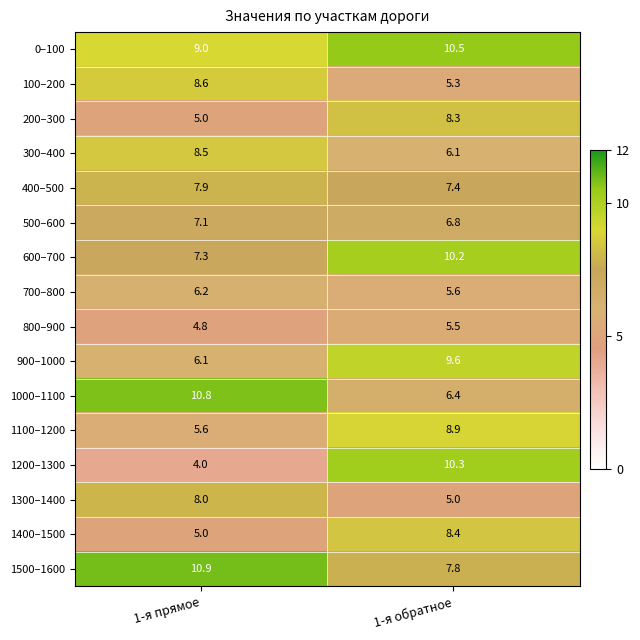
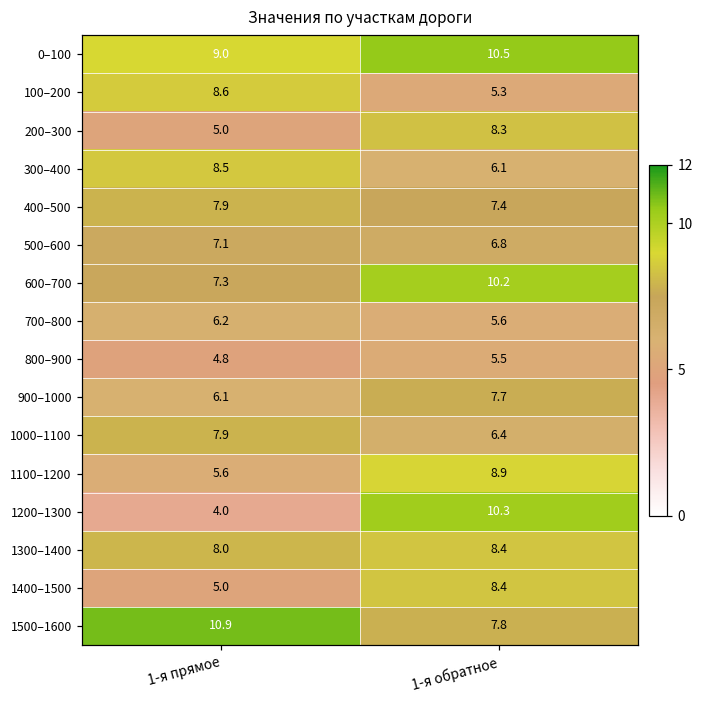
  {
    "0–100": {
      "1-я прямое": 9.0,
      "1-я обратное": 10.5
    },
    "100–200": {
      "1-я прямое": 8.6,
      "1-я обратное": 5.3
    },
    "200–300": {
      "1-я прямое": 5.0,
      "1-я обратное": 8.3
    },
    "300–400": {
      "1-я прямое": 8.5,
      "1-я обратное": 6.1
    },
    "400–500": {
      "1-я прямое": 7.9,
      "1-я обратное": 7.4
    },
    "500–600": {
      "1-я прямое": 7.1,
      "1-я обратное": 6.8
    },
    "600–700": {
      "1-я прямое": 7.3,
      "1-я обратное": 10.2
    },
    "700–800": {
      "1-я прямое": 6.2,
      "1-я обратное": 5.6
    },
    "800–900": {
      "1-я прямое": 4.8,
      "1-я обратное": 5.5
    },
    "900–1000": {
      "1-я прямое": 6.1,
-     "1-я обратное": 9.6
+     "1-я обратное": 7.7
    },
    "1000–1100": {
-     "1-я прямое": 10.8,
+     "1-я прямое": 7.9,
      "1-я обратное": 6.4
    },
    "1100–1200": {
      "1-я прямое": 5.6,
      "1-я обратное": 8.9
    },
    "1200–1300": {
      "1-я прямое": 4.0,
      "1-я обратное": 10.3
    },
    "1300–1400": {
      "1-я прямое": 8.0,
-     "1-я обратное": 5.0
+     "1-я обратное": 8.4
    },
    "1400–1500": {
      "1-я прямое": 5.0,
      "1-я обратное": 8.4
    },
    "1500–1600": {
      "1-я прямое": 10.9,
      "1-я обратное": 7.8
    }
  }
